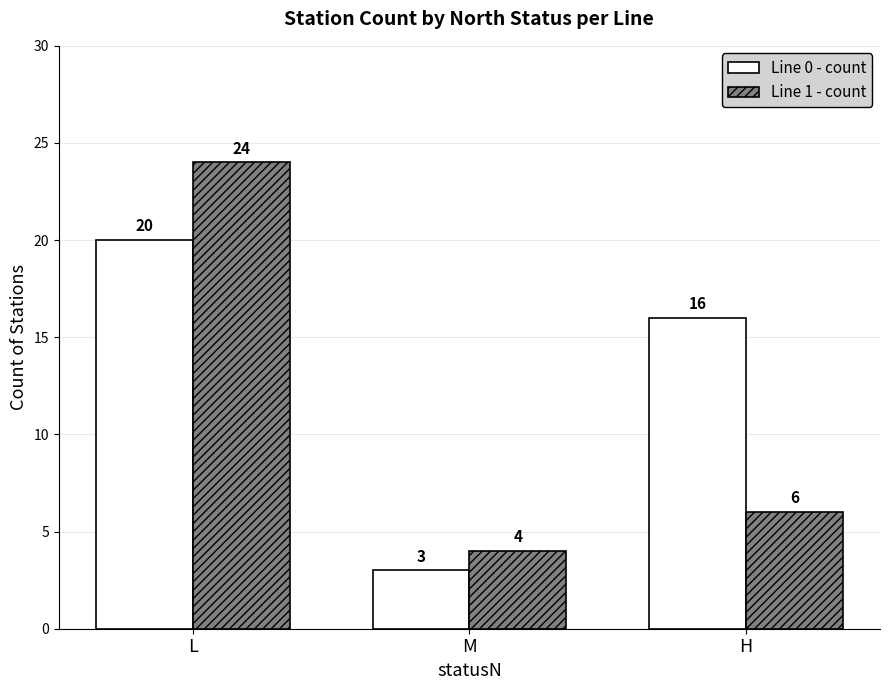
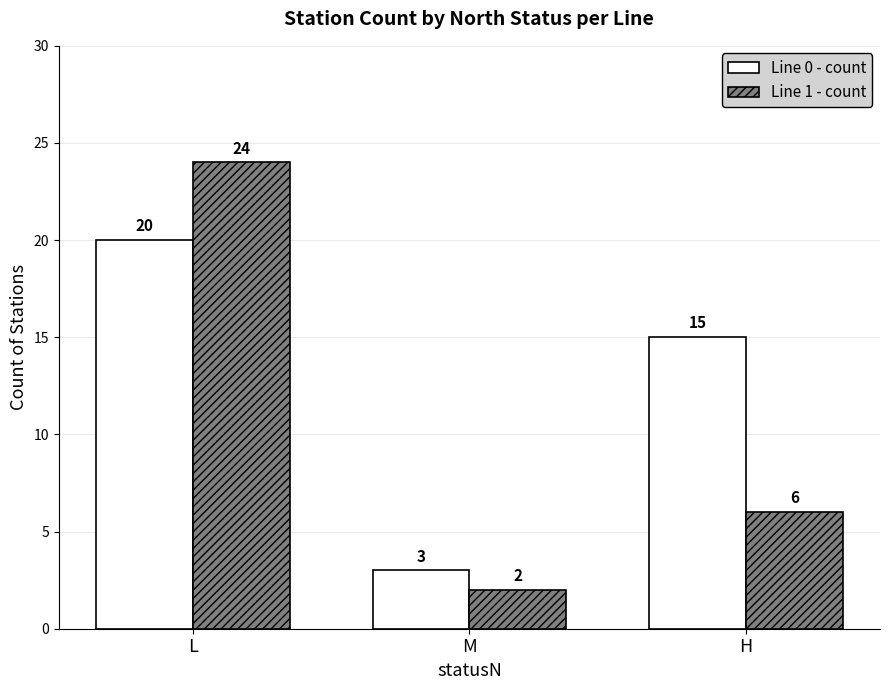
  {
    "Line 0 - count": {
      "L": 20,
      "M": 3,
-     "H": 16
+     "H": 15
    },
    "Line 1 - count": {
      "L": 24,
-     "M": 4,
+     "M": 2,
      "H": 6
    }
  }
